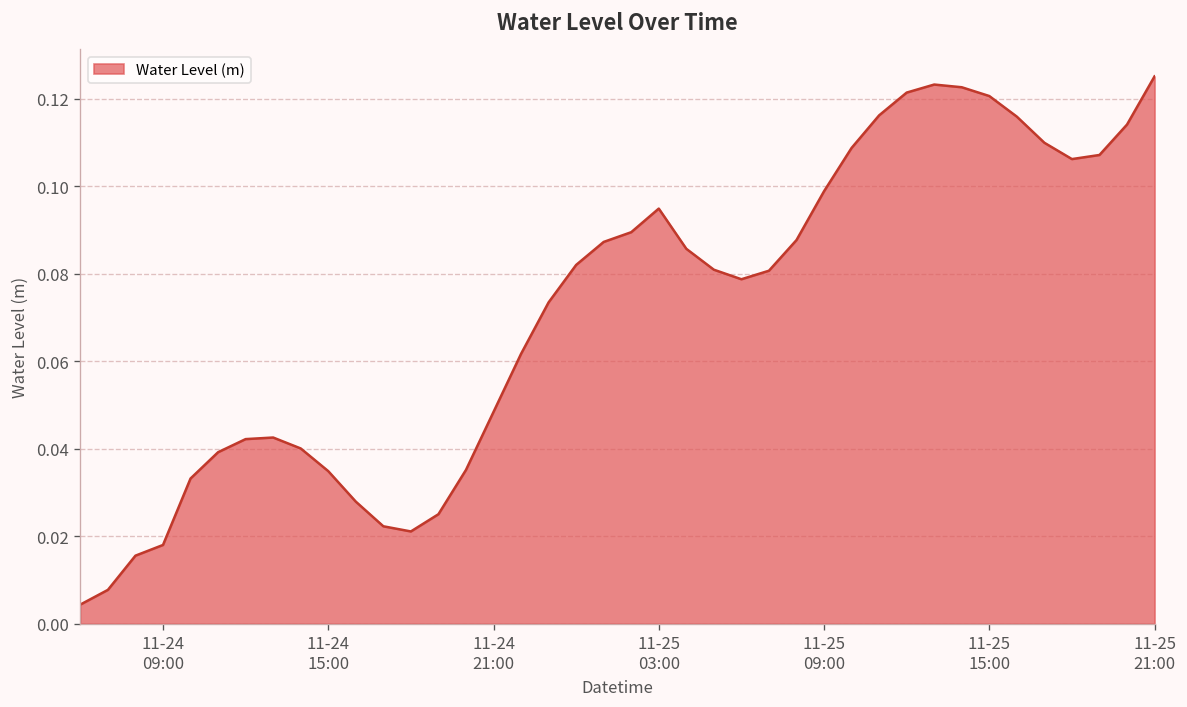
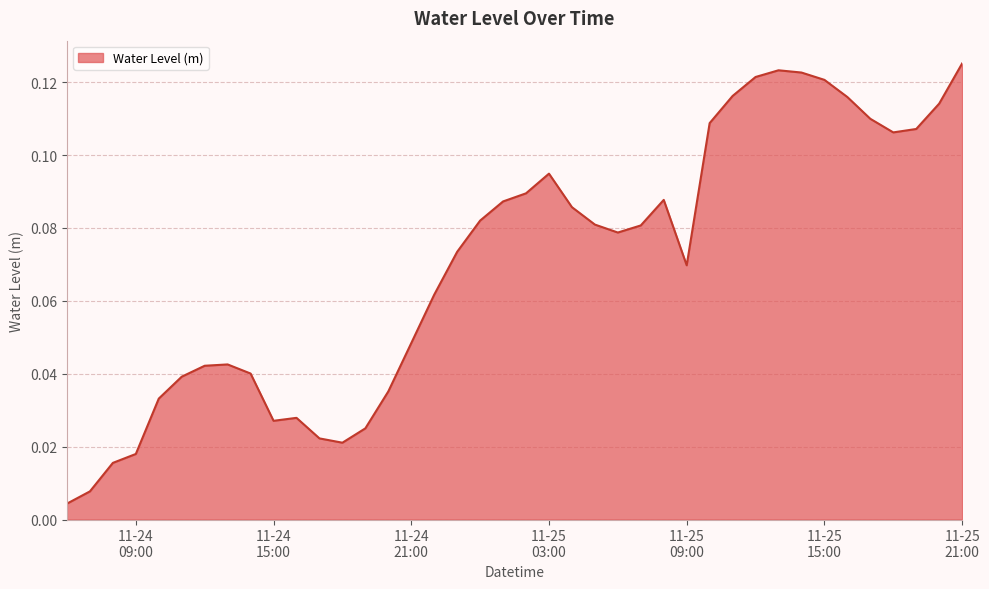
  {
    "11-24 09:00": 0.018,
-   "11-24 15:00": 0.035,
+   "11-24 15:00": 0.027,
    "11-24 21:00": 0.048,
    "11-25 03:00": 0.095,
-   "11-25 09:00": 0.099,
+   "11-25 09:00": 0.070,
    "11-25 15:00": 0.121,
    "11-25 21:00": 0.125
  }
